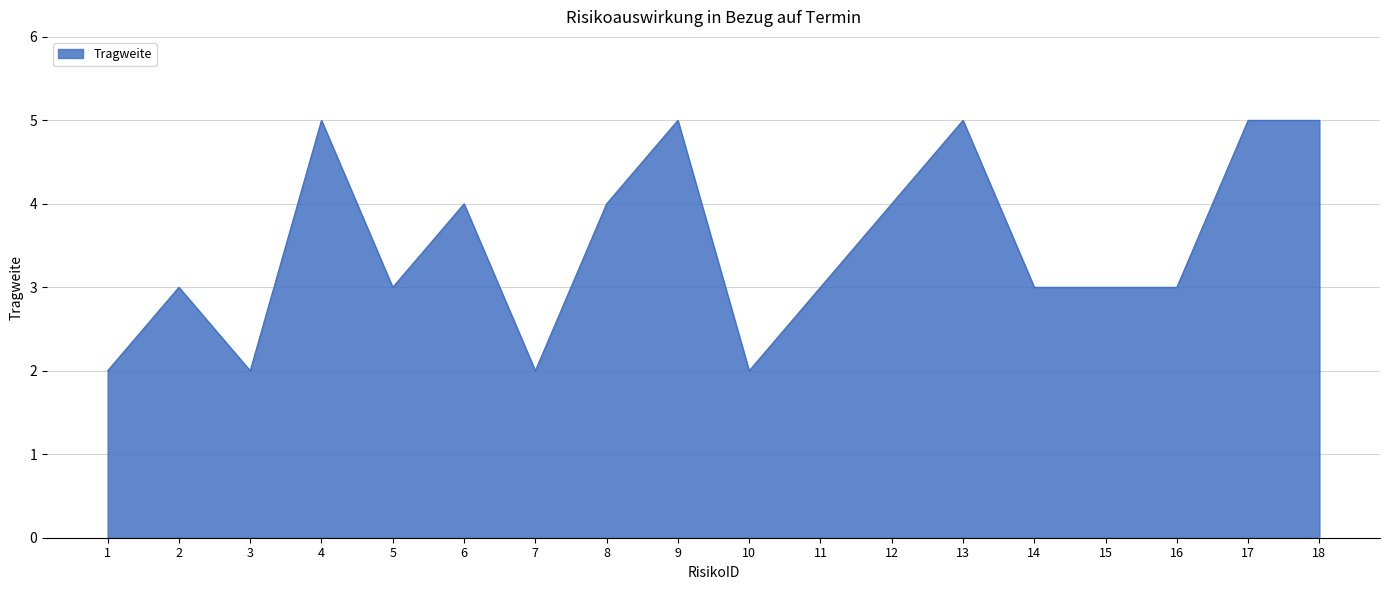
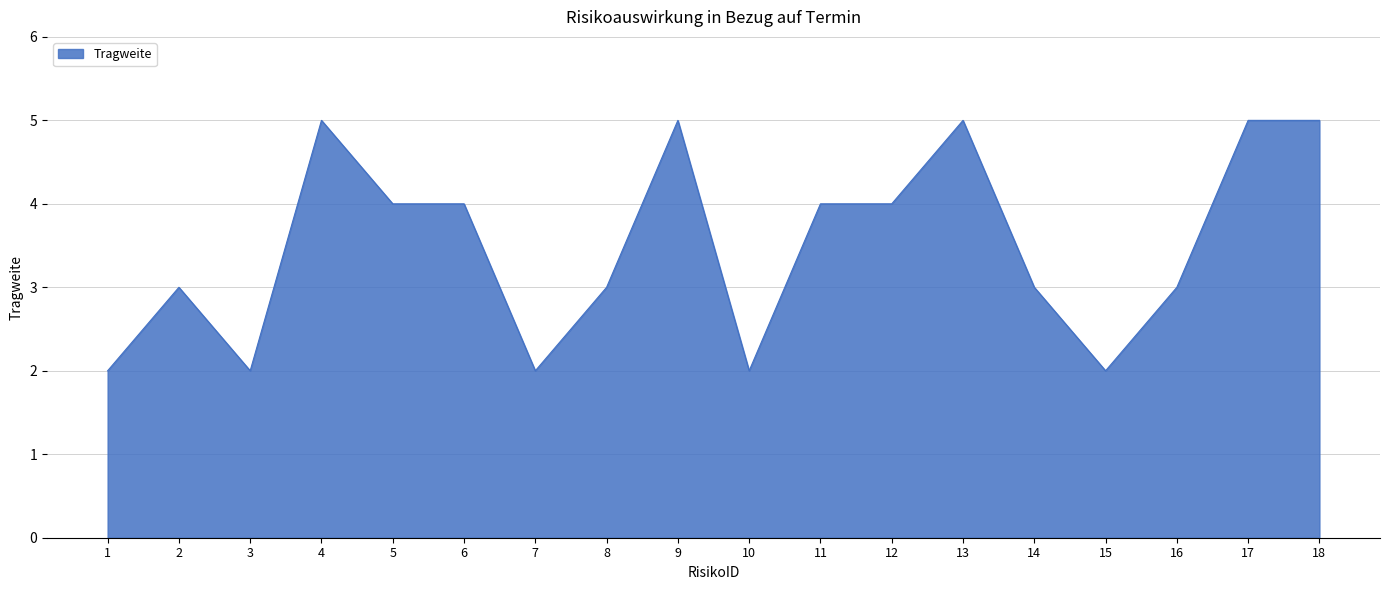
  {
    "1": 2,
    "2": 3,
    "3": 2,
    "4": 5,
-   "5": 3,
+   "5": 4,
    "6": 4,
    "7": 2,
-   "8": 4,
+   "8": 3,
    "9": 5,
    "10": 2,
-   "11": 3,
+   "11": 4,
    "12": 4,
    "13": 5,
    "14": 3,
-   "15": 3,
+   "15": 2,
    "16": 3,
    "17": 5,
    "18": 5
  }
